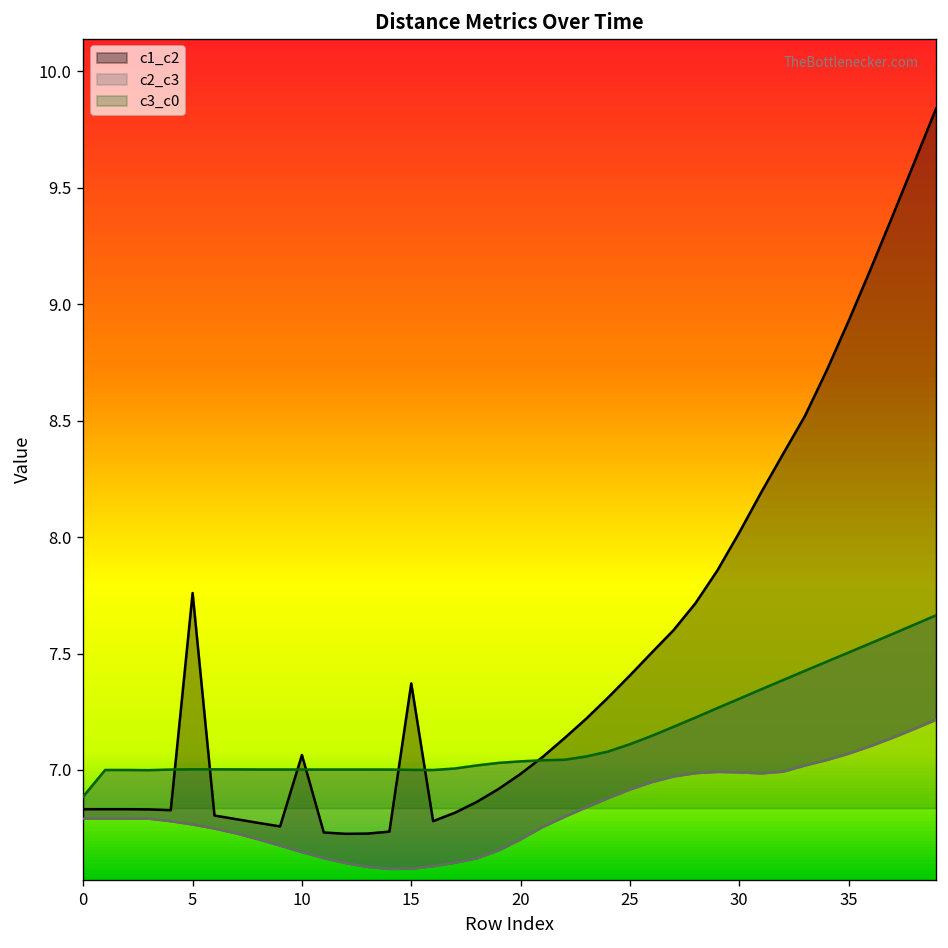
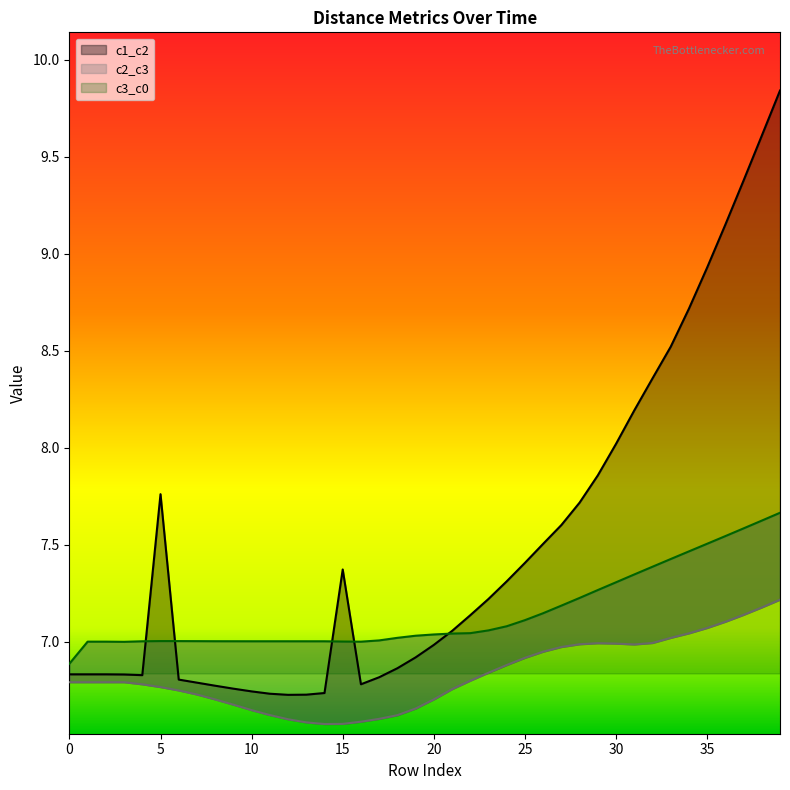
  {
    "c1_c2": {
      "0": 6.83,
      "5": 7.76,
-     "10": 7.06,
+     "10": 6.74,
      "15": 7.37,
      "20": 6.98,
      "25": 7.41,
      "30": 8.02,
      "35": 8.93
    },
    "c3_c0": {
      "0": 6.89,
      "5": 7.00,
      "10": 7.00,
      "15": 7.00,
      "20": 7.04,
      "25": 7.11,
      "30": 7.31,
      "35": 7.50
    }
  }
